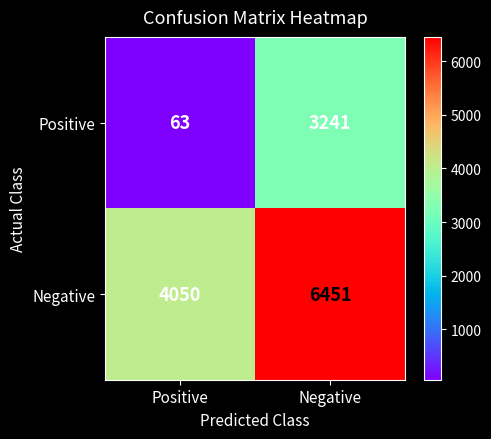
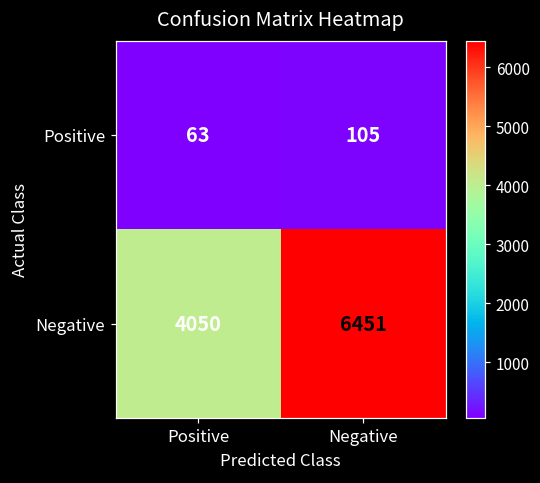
  {
    "Positive": {
      "Positive": 63,
-     "Negative": 3241
+     "Negative": 105
    },
    "Negative": {
      "Positive": 4050,
      "Negative": 6451
    }
  }
